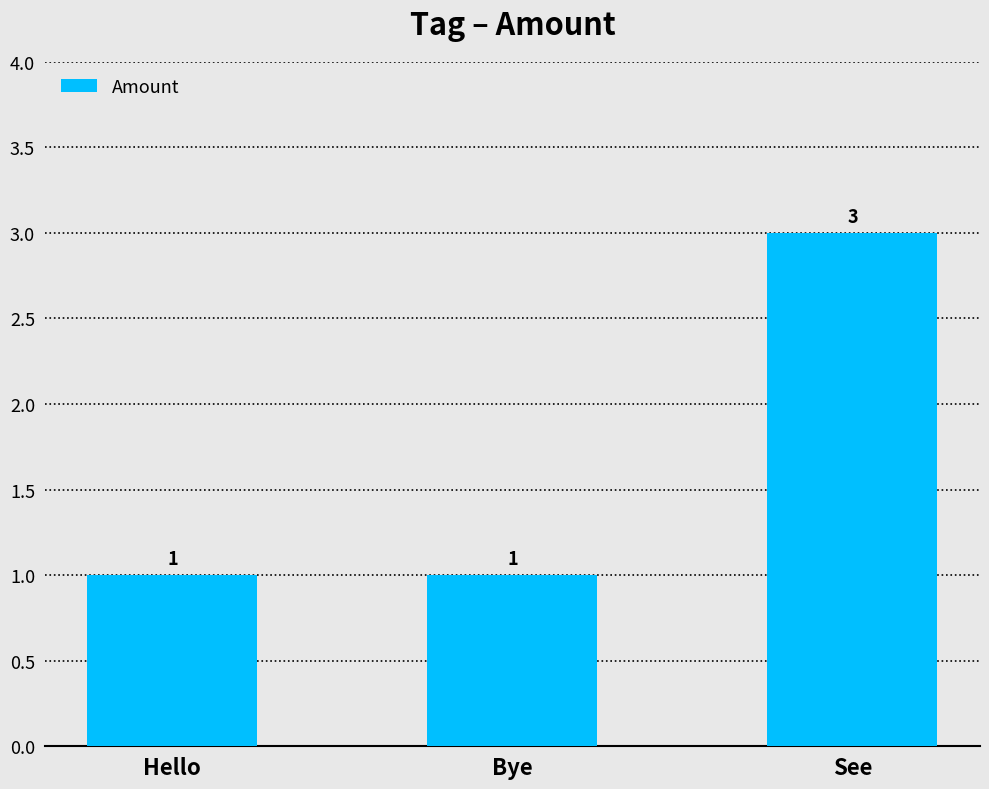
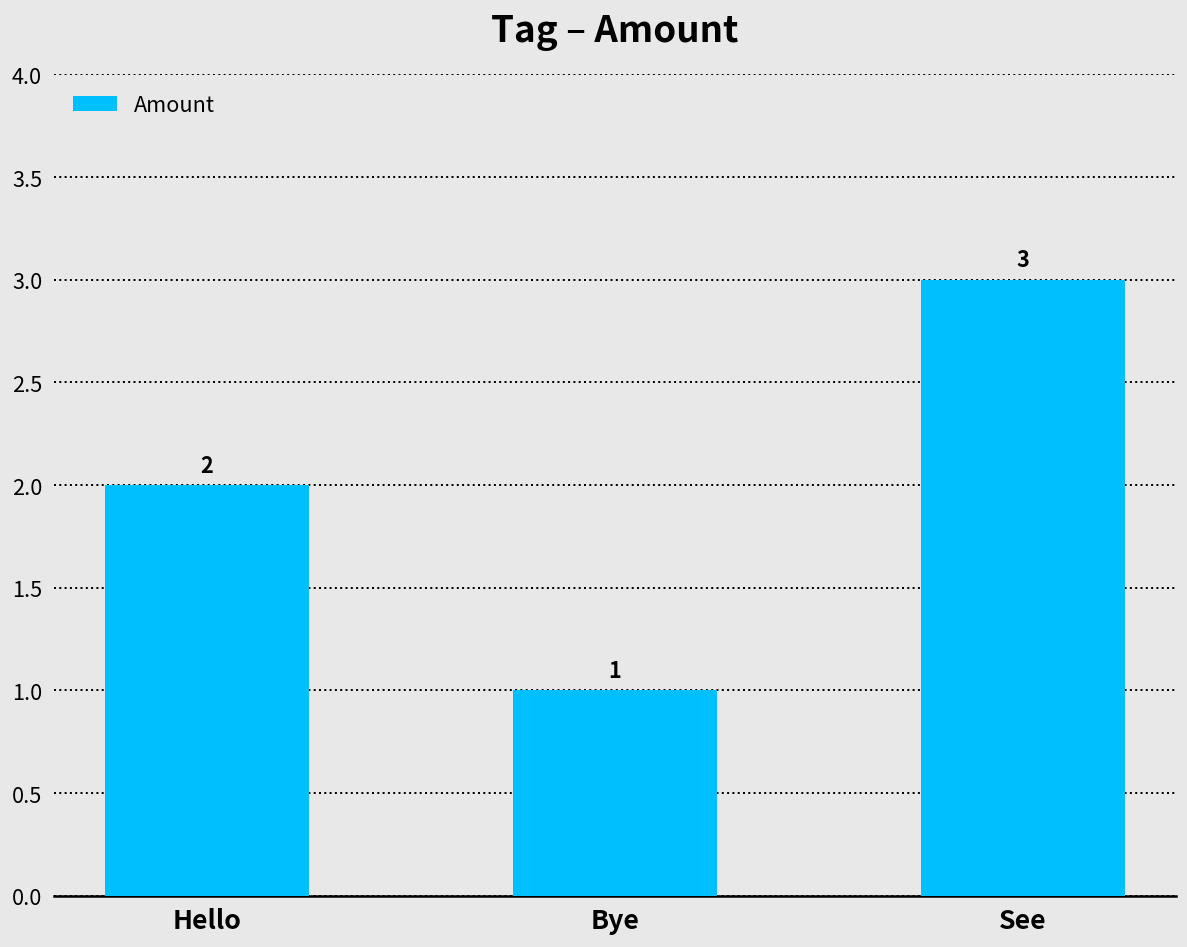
  {
-   "Hello": 1,
+   "Hello": 2,
    "Bye": 1,
    "See": 3
  }
